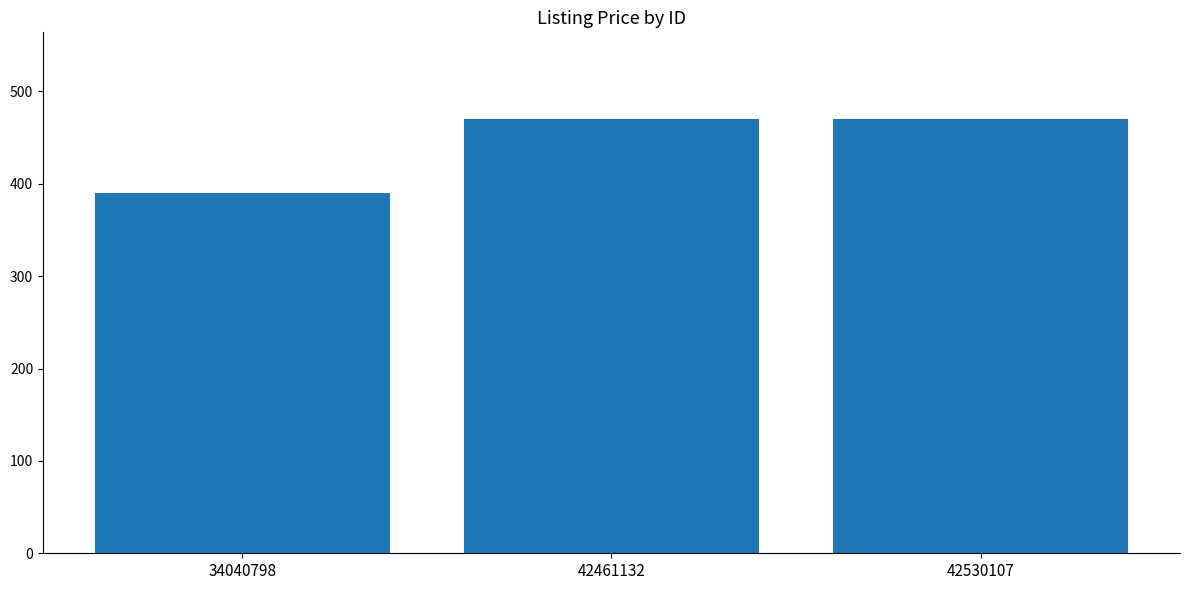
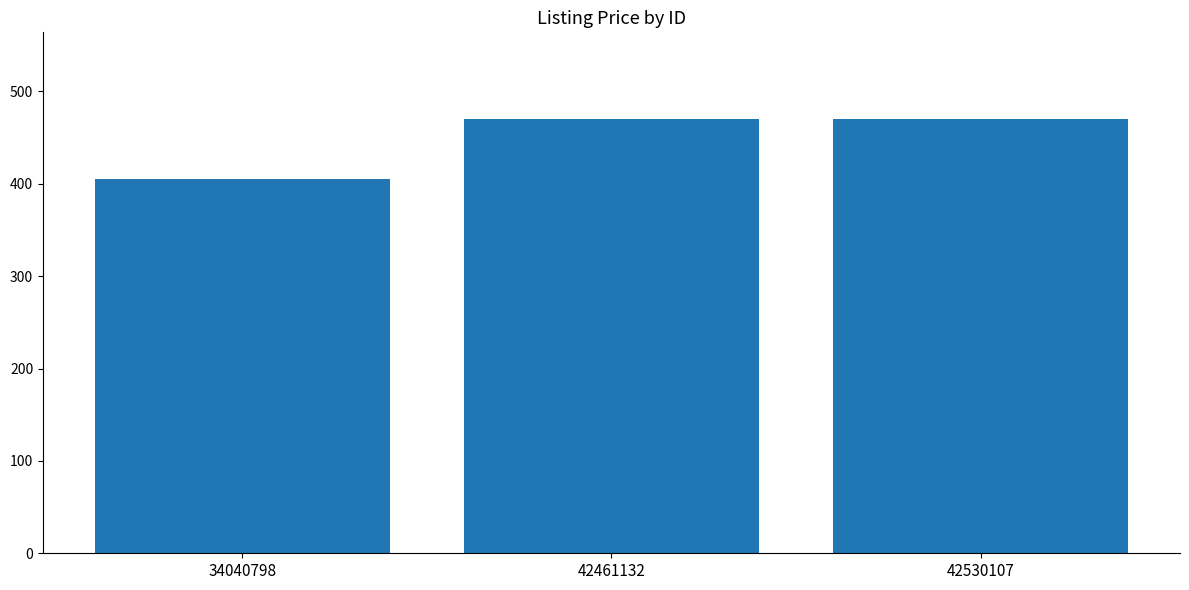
  {
-   "34040798": 390,
+   "34040798": 410,
    "42461132": 470,
    "42530107": 470
  }
